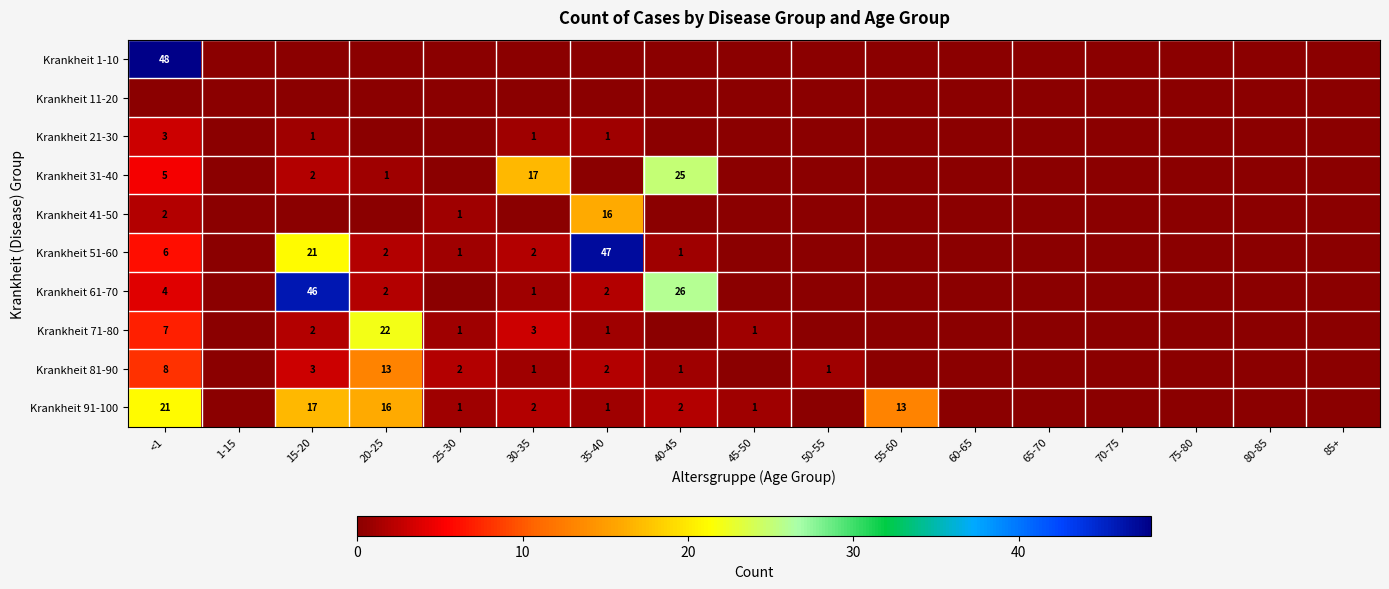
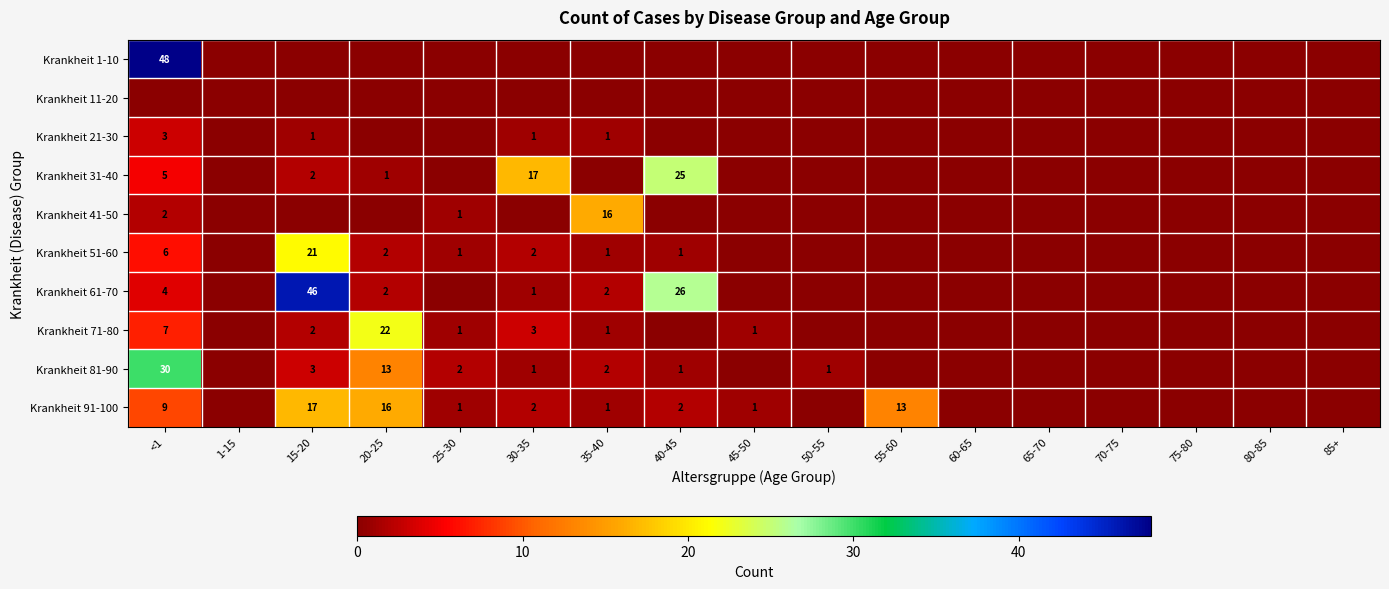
  {
    "Krankheit 1-10": {
      "<1": 48
    },
    "Krankheit 21-30": {
      "<1": 3,
      "15-20": 1,
      "30-35": 1,
      "35-40": 1
    },
    "Krankheit 31-40": {
      "<1": 5,
      "15-20": 2,
      "20-25": 1,
      "30-35": 17,
      "40-45": 25
    },
    "Krankheit 41-50": {
      "<1": 2,
      "25-30": 1,
      "35-40": 16
    },
    "Krankheit 51-60": {
      "<1": 6,
      "15-20": 21,
      "20-25": 2,
      "25-30": 1,
      "30-35": 2,
-     "35-40": 47,
+     "35-40": 1,
      "40-45": 1
    },
    "Krankheit 61-70": {
      "<1": 4,
      "15-20": 46,
      "20-25": 2,
      "30-35": 1,
      "35-40": 2,
      "40-45": 26
    },
    "Krankheit 71-80": {
      "<1": 7,
      "15-20": 2,
      "20-25": 22,
      "25-30": 1,
      "30-35": 3,
      "35-40": 1,
      "45-50": 1
    },
    "Krankheit 81-90": {
-     "<1": 8,
+     "<1": 30,
      "15-20": 3,
      "20-25": 13,
      "25-30": 2,
      "30-35": 1,
      "35-40": 2,
      "40-45": 1,
      "50-55": 1
    },
    "Krankheit 91-100": {
-     "<1": 21,
+     "<1": 9,
      "15-20": 17,
      "20-25": 16,
      "25-30": 1,
      "30-35": 2,
      "35-40": 1,
      "40-45": 2,
      "45-50": 1,
      "55-60": 13
    }
  }
